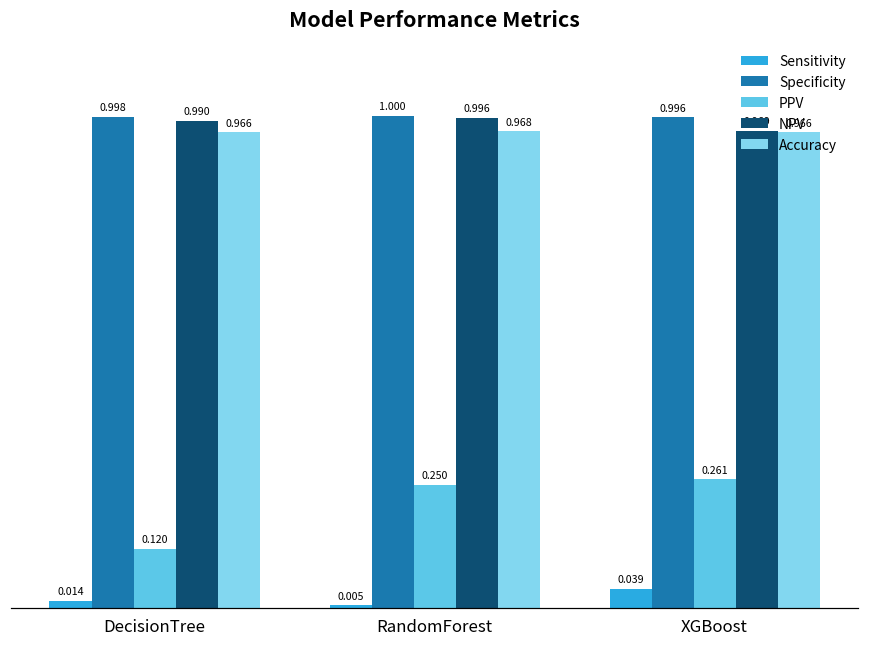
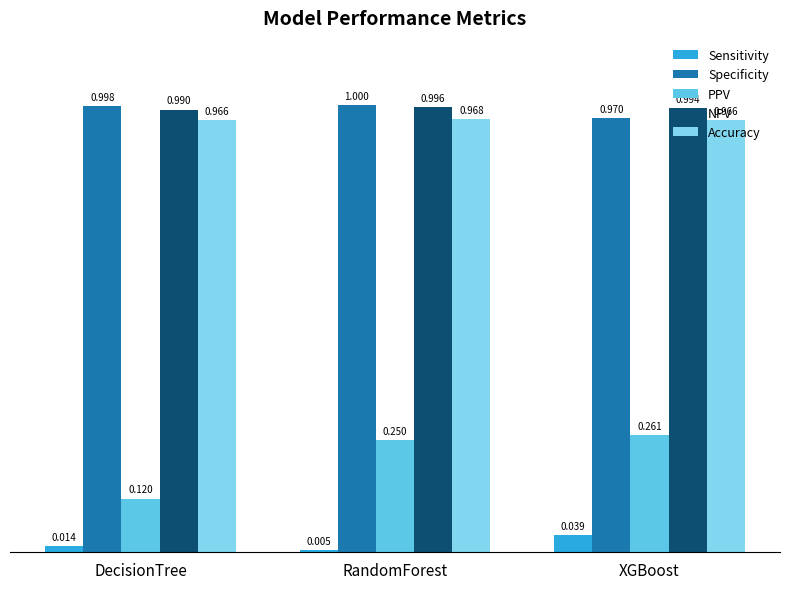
  {
    "Specificity": {
      "DecisionTree": 0.998,
      "RandomForest": 1.000,
-     "XGBoost": 0.996
+     "XGBoost": 0.970
    },
    "NPV": {
      "DecisionTree": 0.990,
      "RandomForest": 0.996,
-     "XGBoost": 0.969
+     "XGBoost": 0.994
    }
  }
